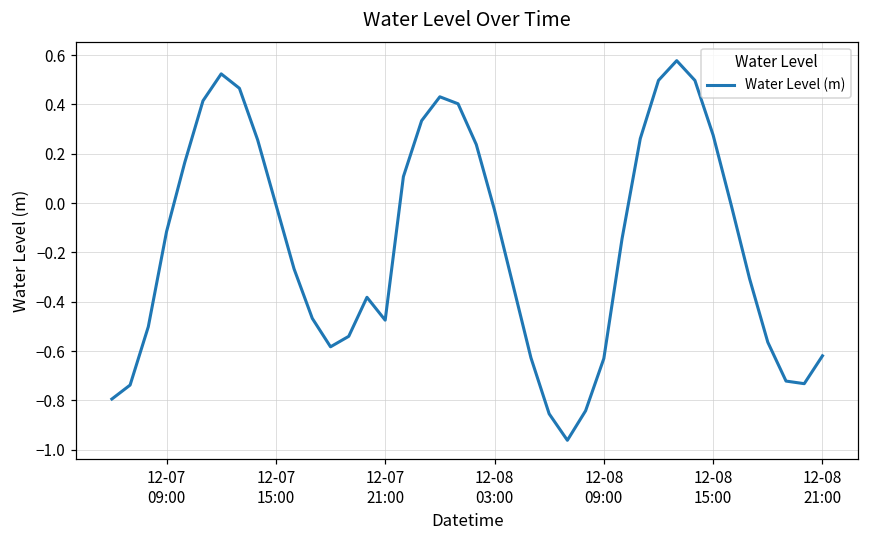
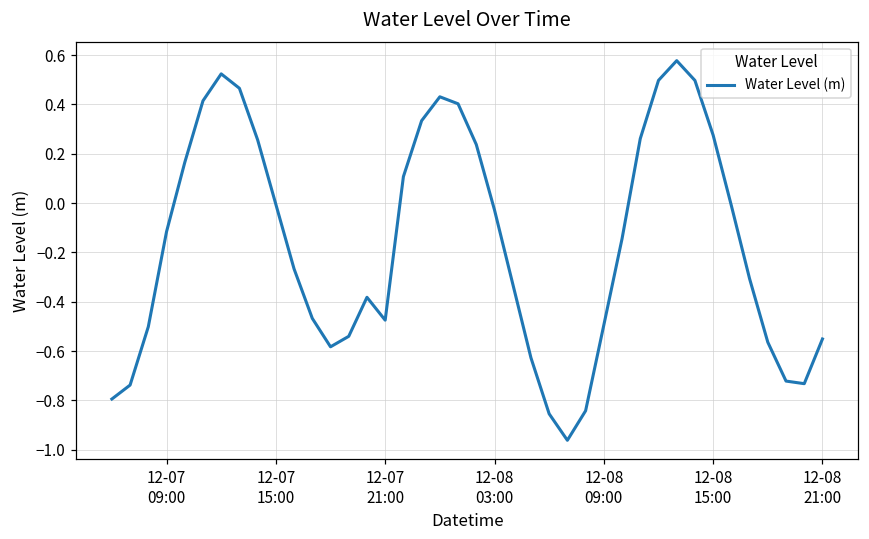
  {
    "12-07 09:00": -0.12,
    "12-07 15:00": -0.01,
    "12-07 21:00": -0.47,
    "12-08 03:00": -0.03,
-   "12-08 09:00": -0.63,
+   "12-08 09:00": -0.49,
    "12-08 15:00": 0.28,
-   "12-08 21:00": -0.62
+   "12-08 21:00": -0.55
  }
